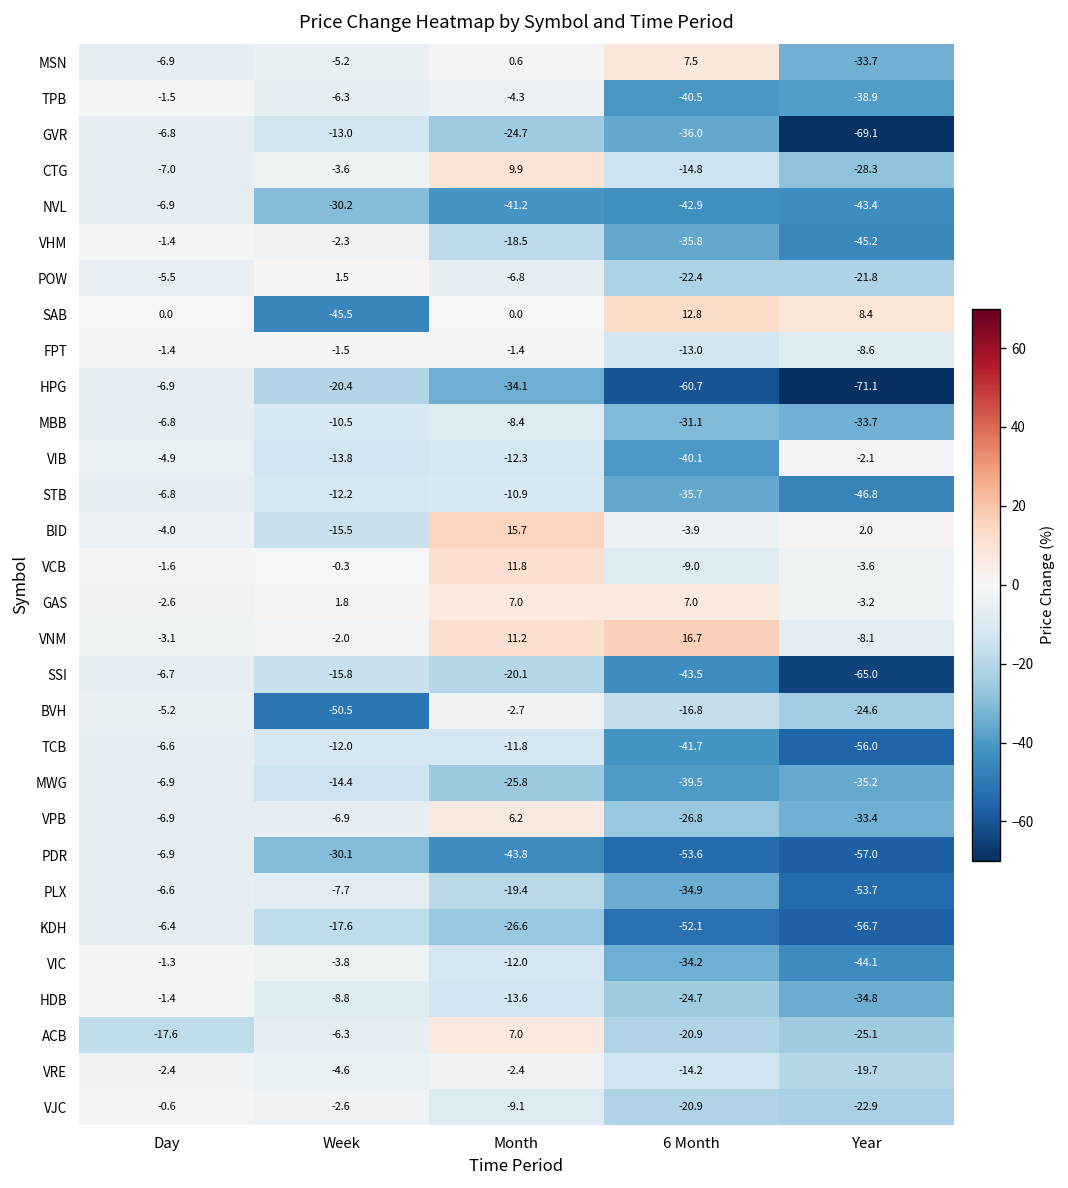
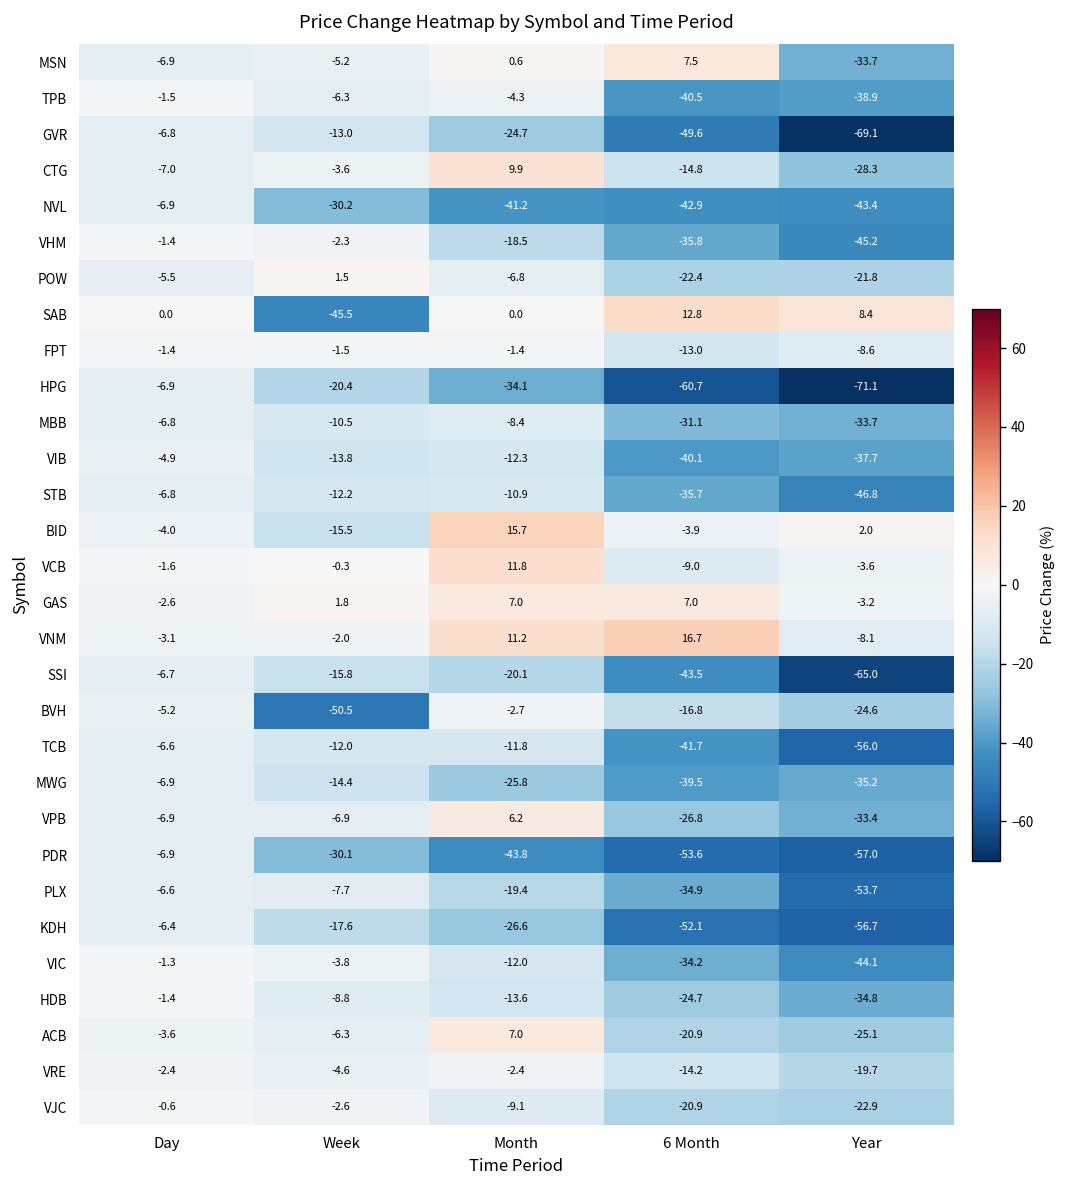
  {
    "MSN": {
      "Day": -6.9,
      "Week": -5.2,
      "Month": 0.6,
      "6 Month": 7.5,
      "Year": -33.7
    },
    "TPB": {
      "Day": -1.5,
      "Week": -6.3,
      "Month": -4.3,
      "6 Month": -40.5,
      "Year": -38.9
    },
    "GVR": {
      "Day": -6.8,
      "Week": -13.0,
      "Month": -24.7,
-     "6 Month": -36.0,
+     "6 Month": -49.6,
      "Year": -69.1
    },
    "CTG": {
      "Day": -7.0,
      "Week": -3.6,
      "Month": 9.9,
      "6 Month": -14.8,
      "Year": -28.3
    },
    "NVL": {
      "Day": -6.9,
      "Week": -30.2,
      "Month": -41.2,
      "6 Month": -42.9,
      "Year": -43.4
    },
    "VHM": {
      "Day": -1.4,
      "Week": -2.3,
      "Month": -18.5,
      "6 Month": -35.8,
      "Year": -45.2
    },
    "POW": {
      "Day": -5.5,
      "Week": 1.5,
      "Month": -6.8,
      "6 Month": -22.4,
      "Year": -21.8
    },
    "SAB": {
      "Day": 0.0,
      "Week": -45.5,
      "Month": 0.0,
      "6 Month": 12.8,
      "Year": 8.4
    },
    "FPT": {
      "Day": -1.4,
      "Week": -1.5,
      "Month": -1.4,
      "6 Month": -13.0,
      "Year": -8.6
    },
    "HPG": {
      "Day": -6.9,
      "Week": -20.4,
      "Month": -34.1,
      "6 Month": -60.7,
      "Year": -71.1
    },
    "MBB": {
      "Day": -6.8,
      "Week": -10.5,
      "Month": -8.4,
      "6 Month": -31.1,
      "Year": -33.7
    },
    "VIB": {
      "Day": -4.9,
      "Week": -13.8,
      "Month": -12.3,
      "6 Month": -40.1,
-     "Year": -2.1
+     "Year": -37.7
    },
    "STB": {
      "Day": -6.8,
      "Week": -12.2,
      "Month": -10.9,
      "6 Month": -35.7,
      "Year": -46.8
    },
    "BID": {
      "Day": -4.0,
      "Week": -15.5,
      "Month": 15.7,
      "6 Month": -3.9,
      "Year": 2.0
    },
    "VCB": {
      "Day": -1.6,
      "Week": -0.3,
      "Month": 11.8,
      "6 Month": -9.0,
      "Year": -3.6
    },
    "GAS": {
      "Day": -2.6,
      "Week": 1.8,
      "Month": 7.0,
      "6 Month": 7.0,
      "Year": -3.2
    },
    "VNM": {
      "Day": -3.1,
      "Week": -2.0,
      "Month": 11.2,
      "6 Month": 16.7,
      "Year": -8.1
    },
    "SSI": {
      "Day": -6.7,
      "Week": -15.8,
      "Month": -20.1,
      "6 Month": -43.5,
      "Year": -65.0
    },
    "BVH": {
      "Day": -5.2,
      "Week": -50.5,
      "Month": -2.7,
      "6 Month": -16.8,
      "Year": -24.6
    },
    "TCB": {
      "Day": -6.6,
      "Week": -12.0,
      "Month": -11.8,
      "6 Month": -41.7,
      "Year": -56.0
    },
    "MWG": {
      "Day": -6.9,
      "Week": -14.4,
      "Month": -25.8,
      "6 Month": -39.5,
      "Year": -35.2
    },
    "VPB": {
      "Day": -6.9,
      "Week": -6.9,
      "Month": 6.2,
      "6 Month": -26.8,
      "Year": -33.4
    },
    "PDR": {
      "Day": -6.9,
      "Week": -30.1,
      "Month": -43.8,
      "6 Month": -53.6,
      "Year": -57.0
    },
    "PLX": {
      "Day": -6.6,
      "Week": -7.7,
      "Month": -19.4,
      "6 Month": -34.9,
      "Year": -53.7
    },
    "KDH": {
      "Day": -6.4,
      "Week": -17.6,
      "Month": -26.6,
      "6 Month": -52.1,
      "Year": -56.7
    },
    "VIC": {
      "Day": -1.3,
      "Week": -3.8,
      "Month": -12.0,
      "6 Month": -34.2,
      "Year": -44.1
    },
    "HDB": {
      "Day": -1.4,
      "Week": -8.8,
      "Month": -13.6,
      "6 Month": -24.7,
      "Year": -34.8
    },
    "ACB": {
-     "Day": -17.6,
+     "Day": -3.6,
      "Week": -6.3,
      "Month": 7.0,
      "6 Month": -20.9,
      "Year": -25.1
    },
    "VRE": {
      "Day": -2.4,
      "Week": -4.6,
      "Month": -2.4,
      "6 Month": -14.2,
      "Year": -19.7
    },
    "VJC": {
      "Day": -0.6,
      "Week": -2.6,
      "Month": -9.1,
      "6 Month": -20.9,
      "Year": -22.9
    }
  }
